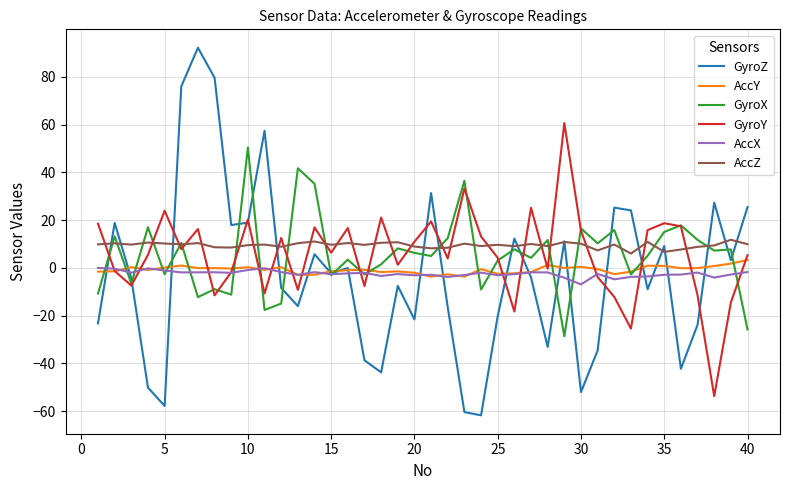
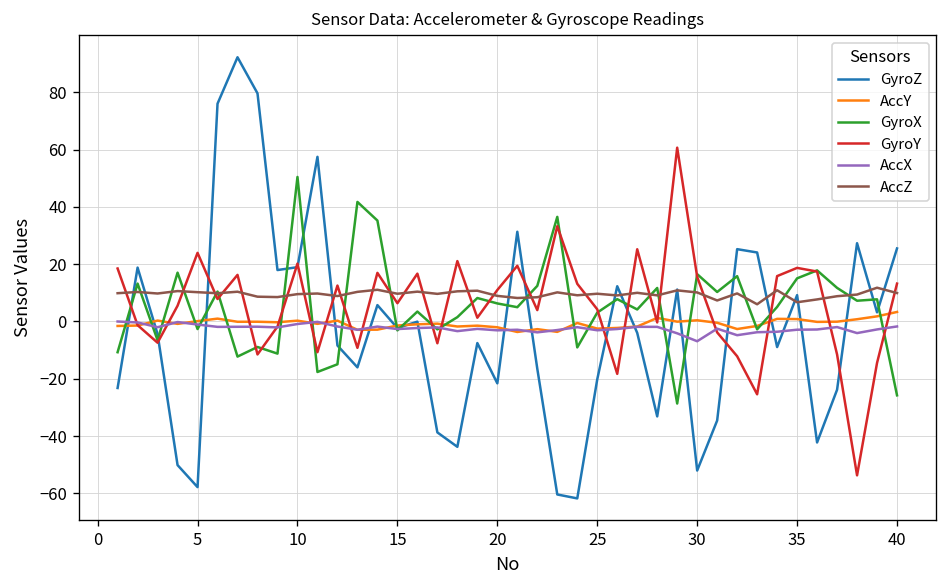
  {
    "GyroZ": {
      "5": -58,
      "10": 19,
      "20": -22,
      "25": -20,
      "30": -52,
      "35": 9,
      "40": 25
    },
    "AccY": {
      "5": 0,
      "10": 0,
      "20": -2,
      "30": 0,
      "35": 1,
      "40": 3
    },
    "GyroX": {
      "5": -3,
      "10": 50,
      "20": 6,
      "25": 3,
      "35": 15,
      "40": -26
    },
    "GyroY": {
      "5": 24,
      "10": 20,
      "15": 6,
      "20": 11,
      "25": 4,
      "35": 19,
-     "40": 5
+     "40": 13
    },
    "AccX": {
      "5": -1,
      "10": -1,
      "20": -3,
      "30": -7,
      "35": -3,
      "40": -2
    },
    "AccZ": {
      "5": 10,
      "10": 10,
      "15": 10,
      "20": 9,
      "25": 10,
      "30": 10,
      "35": 7,
      "40": 10
    }
  }
